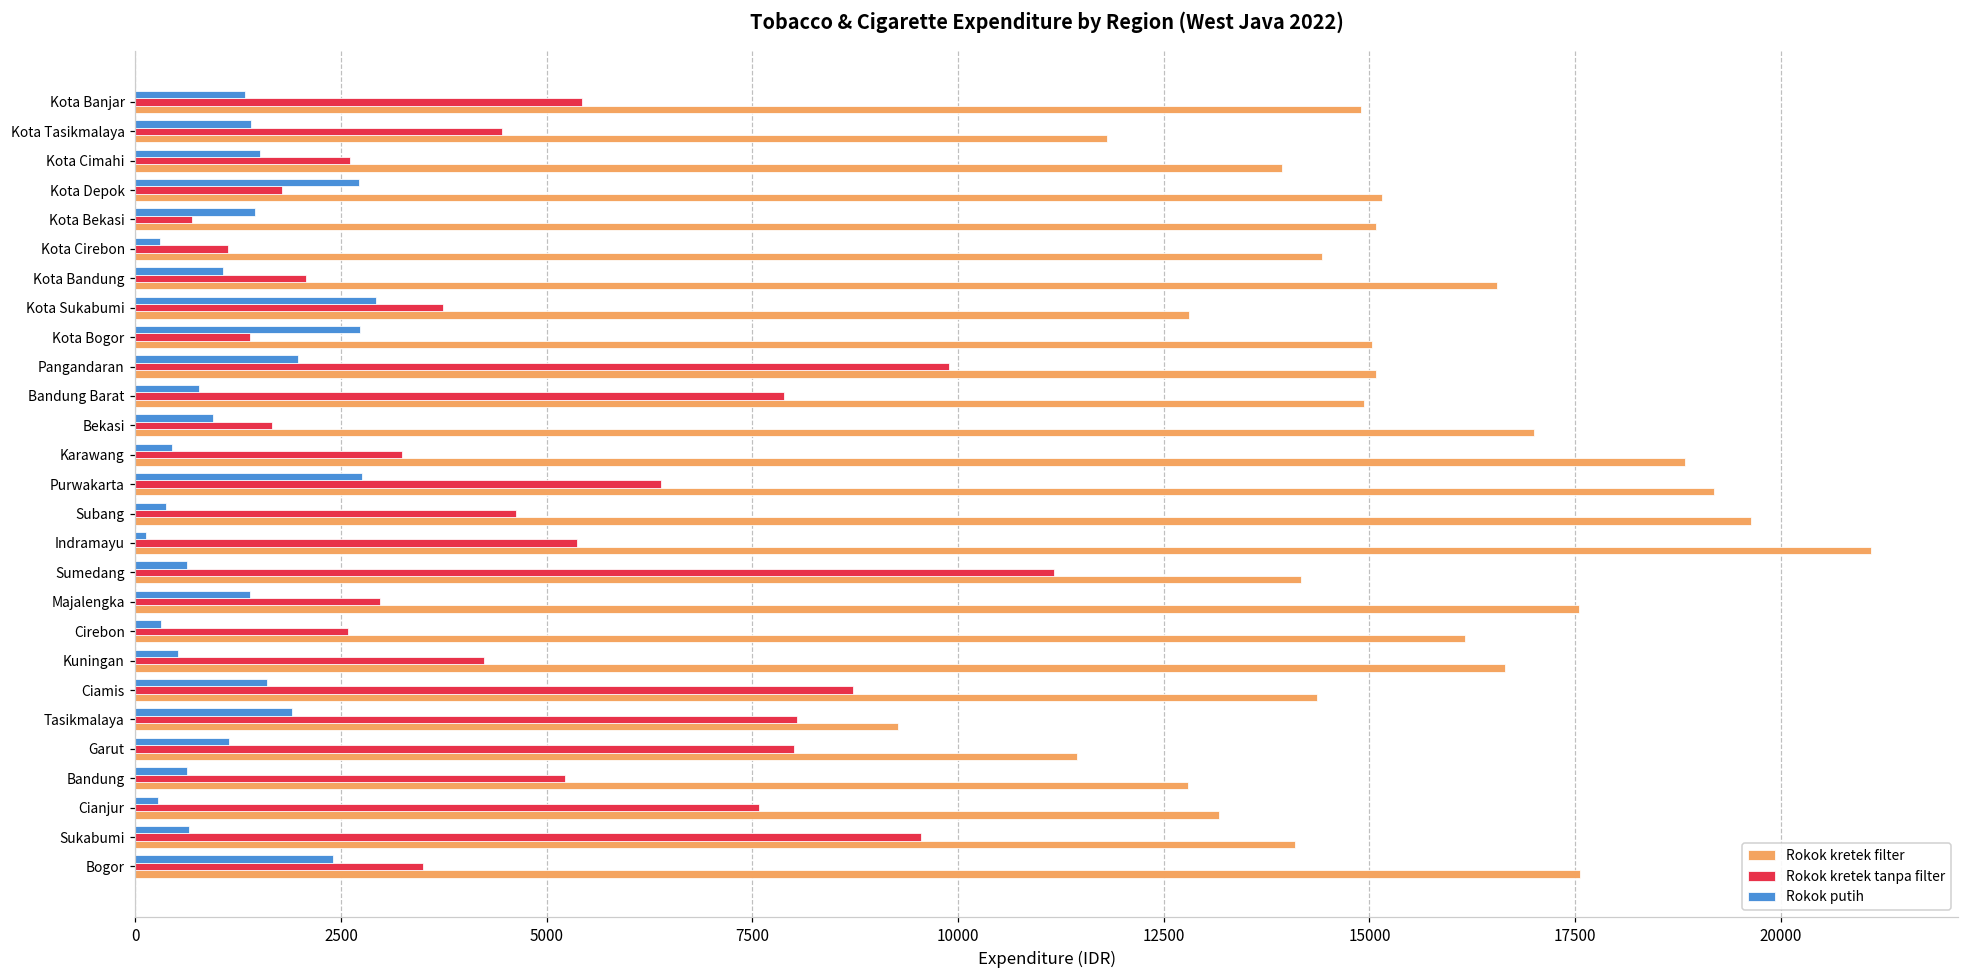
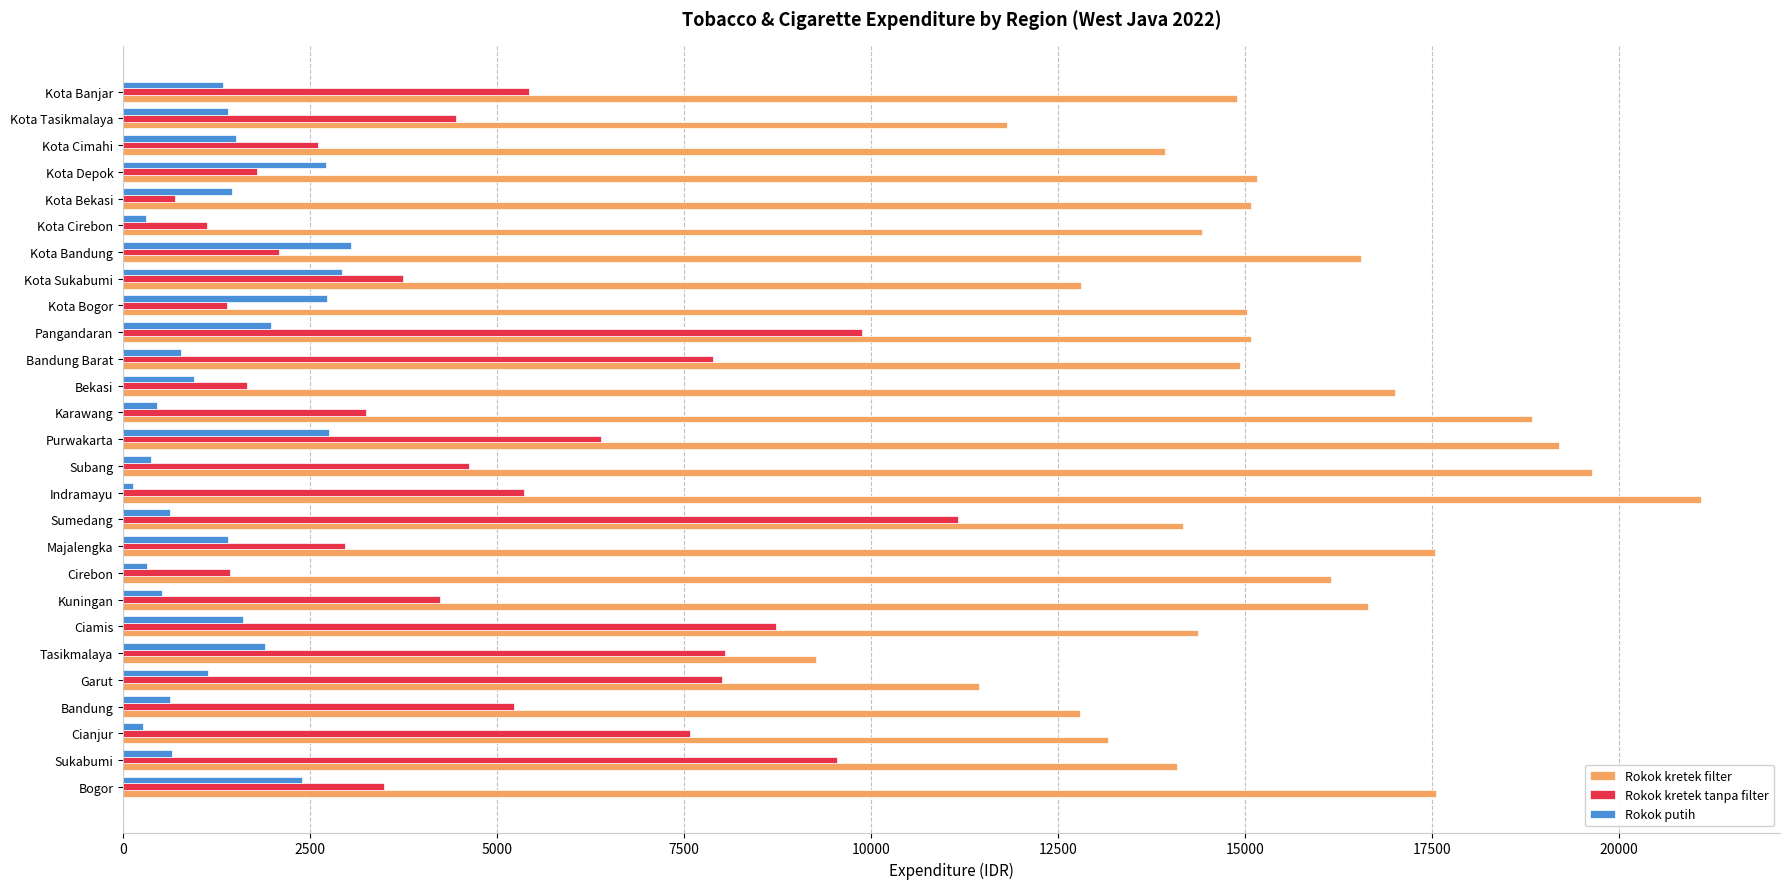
  {
    "Rokok kretek filter": {
      "Kota Banjar": 14900,
      "Kota Tasikmalaya": 11800,
      "Kota Cimahi": 13900,
      "Kota Depok": 15200,
      "Kota Bekasi": 15100,
      "Kota Cirebon": 14400,
      "Kota Bandung": 16600,
      "Kota Sukabumi": 12800,
      "Kota Bogor": 15000,
      "Pangandaran": 15100,
      "Bandung Barat": 14900,
      "Bekasi": 17000,
      "Karawang": 18800,
      "Purwakarta": 19200,
      "Subang": 19600,
      "Indramayu": 21100,
      "Sumedang": 14200,
      "Majalengka": 17500,
      "Cirebon": 16200,
      "Kuningan": 16600,
      "Ciamis": 14400,
      "Tasikmalaya": 9300,
      "Garut": 11400,
      "Bandung": 12800,
      "Cianjur": 13200,
      "Sukabumi": 14100,
      "Bogor": 17600
    },
    "Rokok kretek tanpa filter": {
      "Kota Banjar": 5400,
      "Kota Tasikmalaya": 4500,
      "Kota Cimahi": 2600,
      "Kota Depok": 1800,
      "Kota Bekasi": 700,
      "Kota Cirebon": 1100,
      "Kota Bandung": 2100,
      "Kota Sukabumi": 3700,
      "Kota Bogor": 1400,
      "Pangandaran": 9900,
      "Bandung Barat": 7900,
      "Bekasi": 1700,
      "Karawang": 3200,
      "Purwakarta": 6400,
      "Subang": 4600,
      "Indramayu": 5400,
      "Sumedang": 11200,
      "Majalengka": 3000,
-     "Cirebon": 2600,
+     "Cirebon": 1400,
      "Kuningan": 4200,
      "Ciamis": 8700,
      "Tasikmalaya": 8000,
      "Garut": 8000,
      "Bandung": 5200,
      "Cianjur": 7600,
      "Sukabumi": 9500,
      "Bogor": 3500
    },
    "Rokok putih": {
      "Kota Banjar": 1300,
      "Kota Tasikmalaya": 1400,
      "Kota Cimahi": 1500,
      "Kota Depok": 2700,
      "Kota Bekasi": 1500,
      "Kota Cirebon": 300,
-     "Kota Bandung": 1100,
+     "Kota Bandung": 3100,
      "Kota Sukabumi": 2900,
      "Kota Bogor": 2700,
      "Pangandaran": 2000,
      "Bandung Barat": 800,
      "Bekasi": 900,
      "Karawang": 400,
      "Purwakarta": 2700,
      "Subang": 400,
      "Indramayu": 100,
      "Sumedang": 600,
      "Majalengka": 1400,
      "Cirebon": 300,
      "Kuningan": 500,
      "Ciamis": 1600,
      "Tasikmalaya": 1900,
      "Garut": 1100,
      "Bandung": 600,
      "Cianjur": 300,
      "Sukabumi": 600,
      "Bogor": 2400
    }
  }
